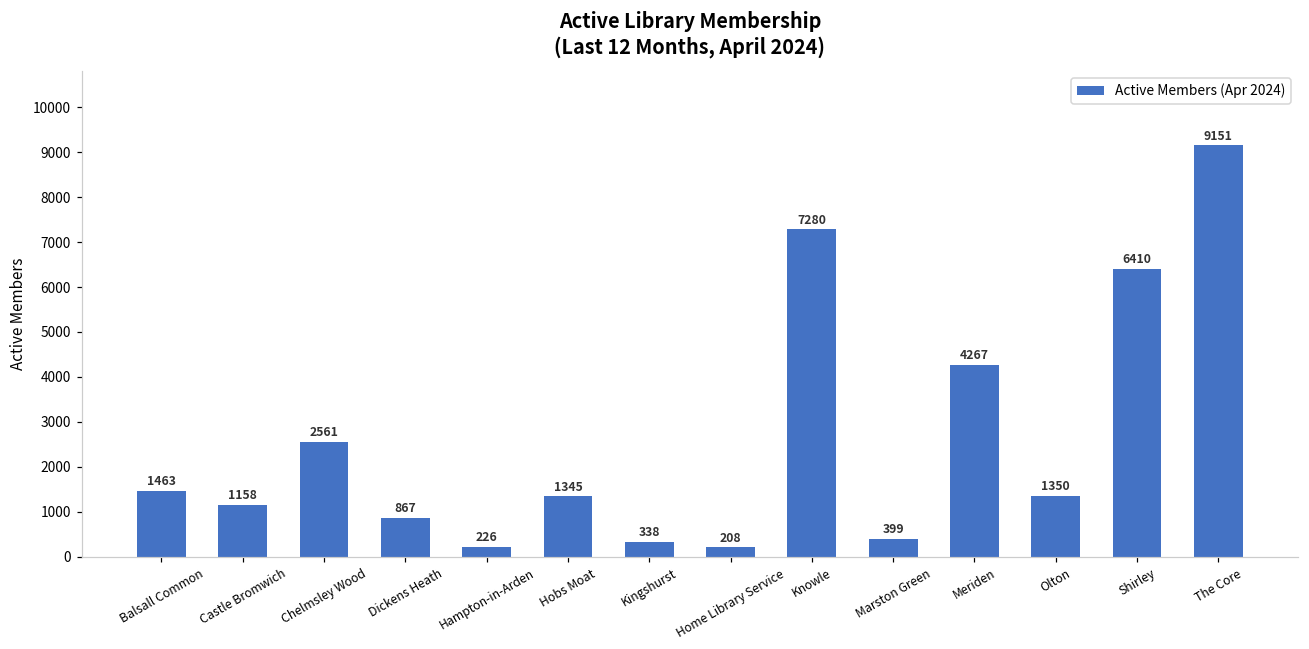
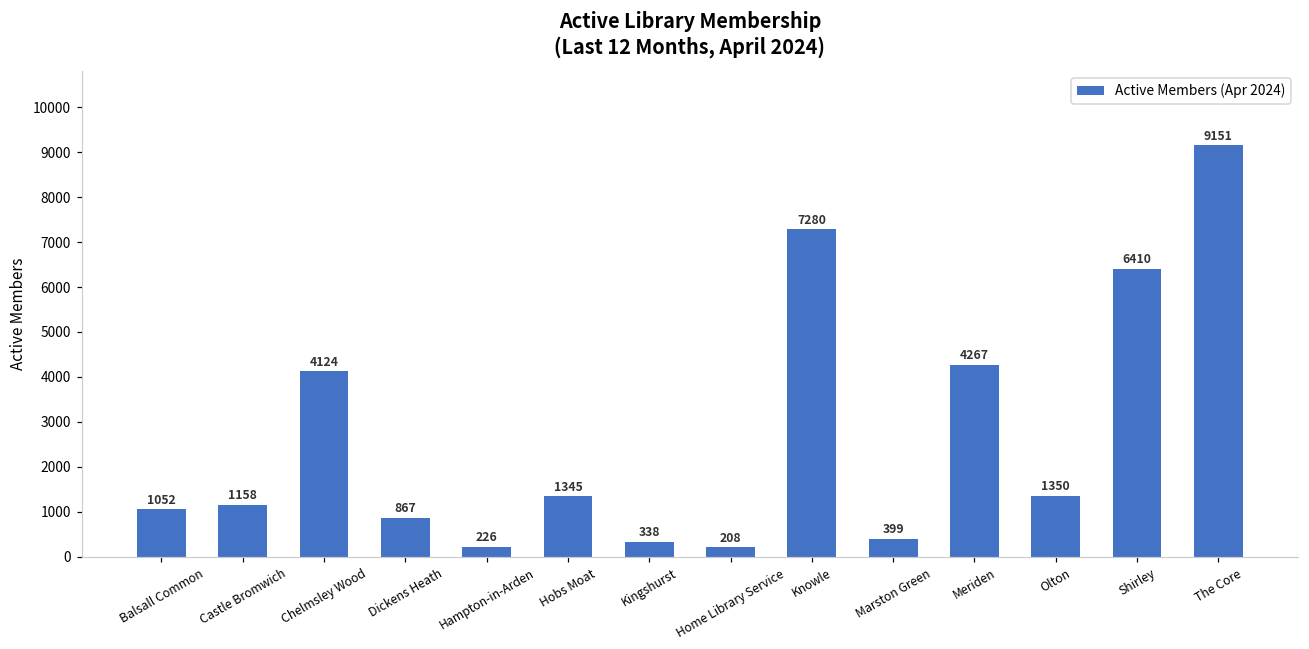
  {
-   "Balsall Common": 1463,
+   "Balsall Common": 1052,
    "Castle Bromwich": 1158,
-   "Chelmsley Wood": 2561,
+   "Chelmsley Wood": 4124,
    "Dickens Heath": 867,
    "Hampton-in-Arden": 226,
    "Hobs Moat": 1345,
    "Kingshurst": 338,
    "Home Library Service": 208,
    "Knowle": 7280,
    "Marston Green": 399,
    "Meriden": 4267,
    "Olton": 1350,
    "Shirley": 6410,
    "The Core": 9151
  }
